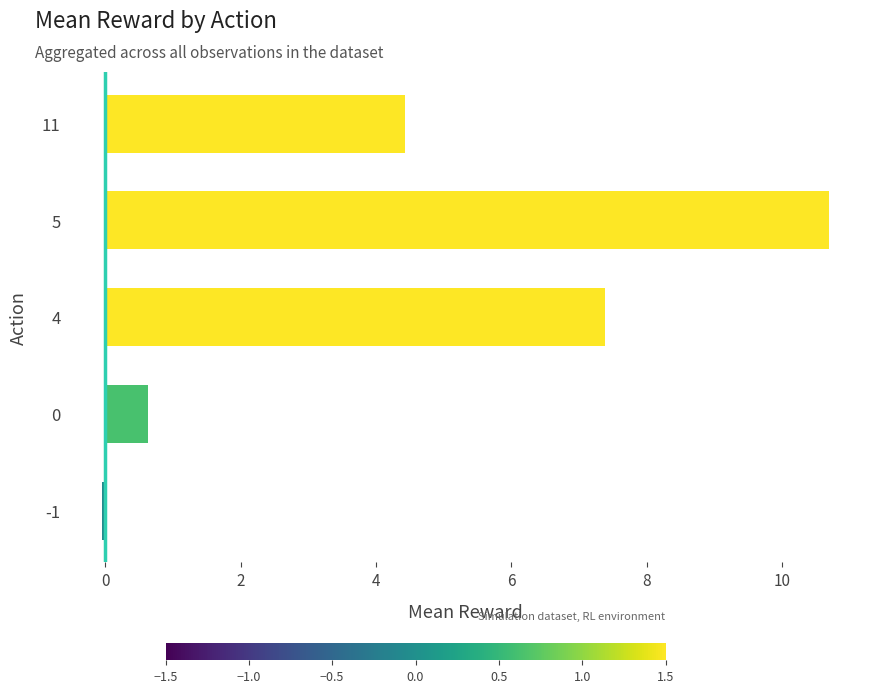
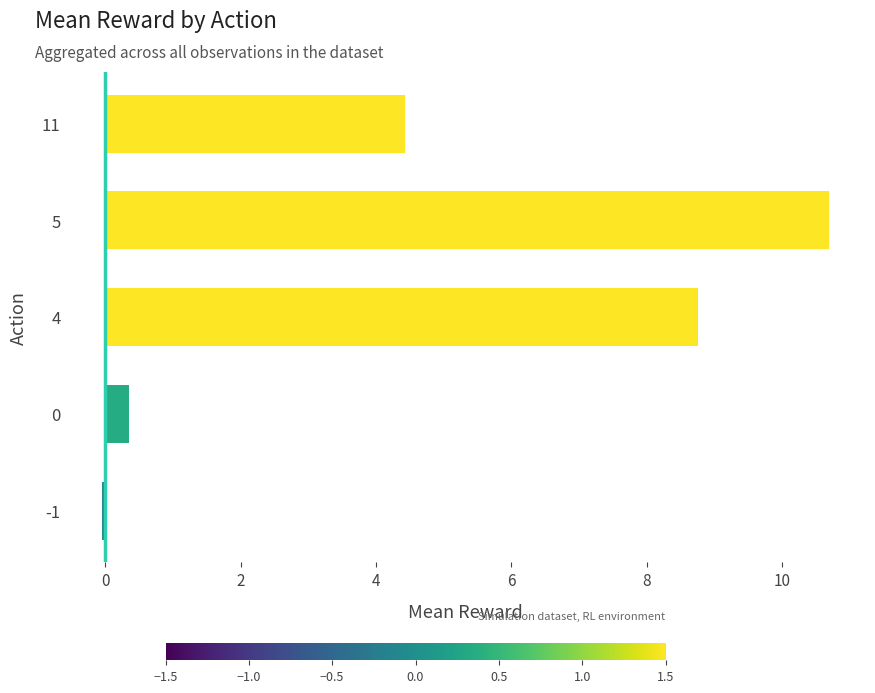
  {
    "11": 4.4,
    "5": 10.7,
-   "4": 7.4,
-   "0": 0.6,
+   "4": 8.7,
+   "0": 0.3,
    "-1": 0.0
  }
